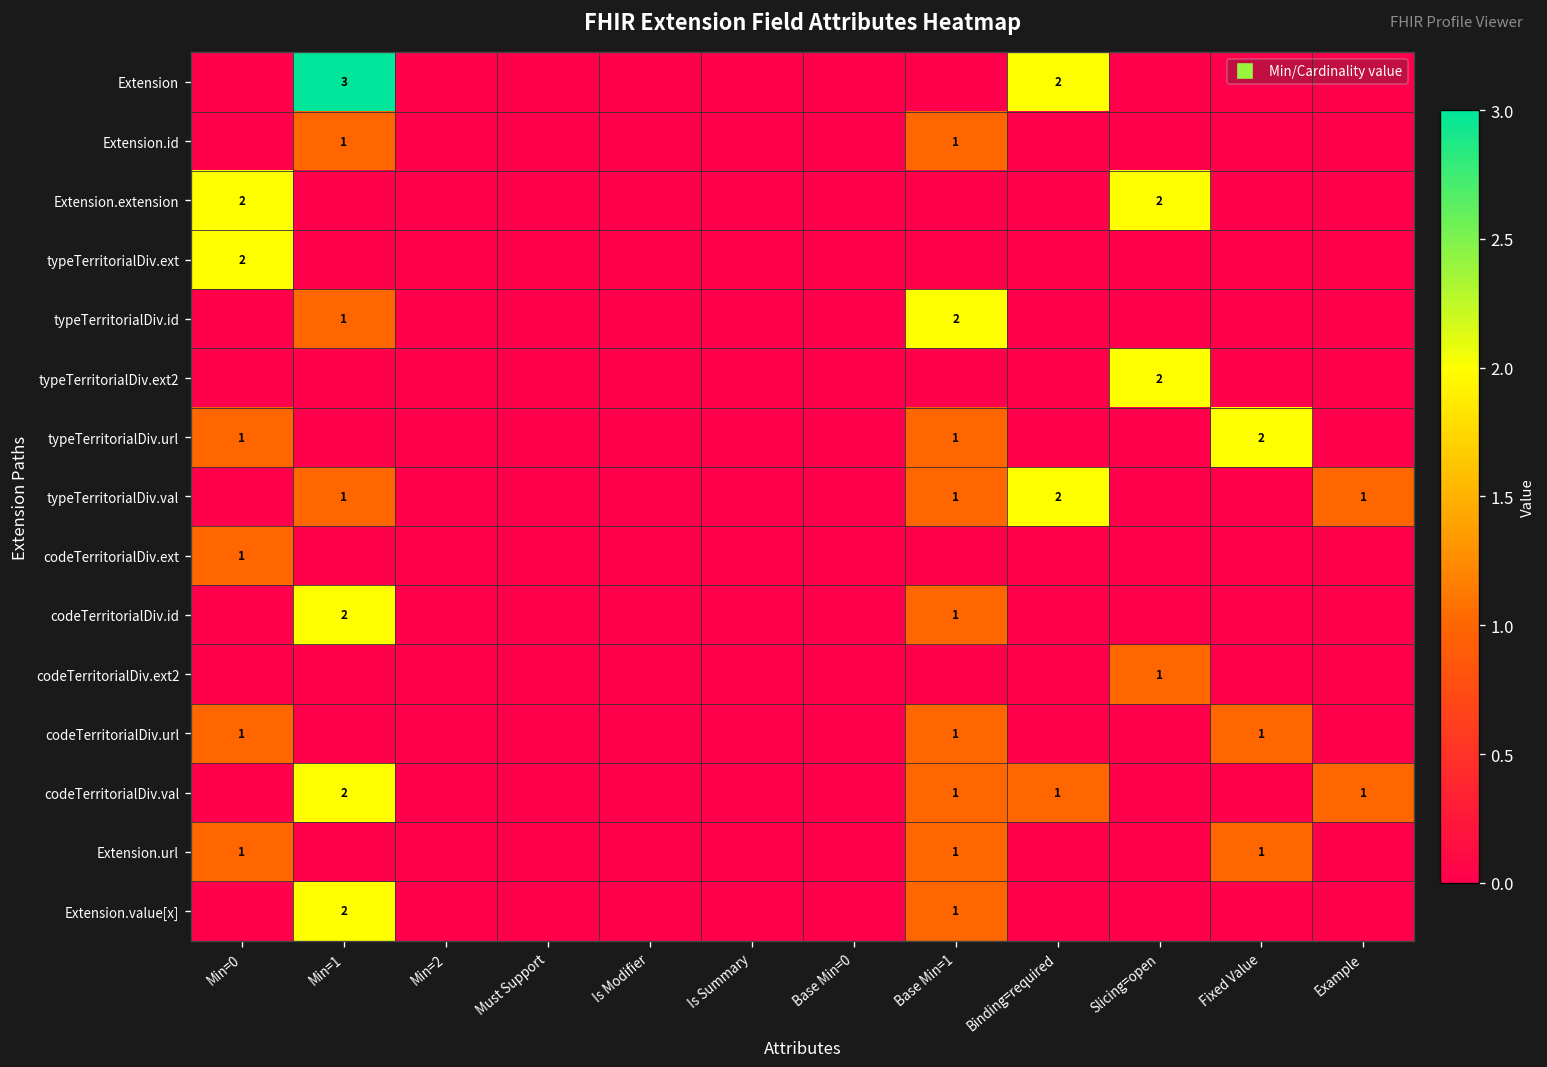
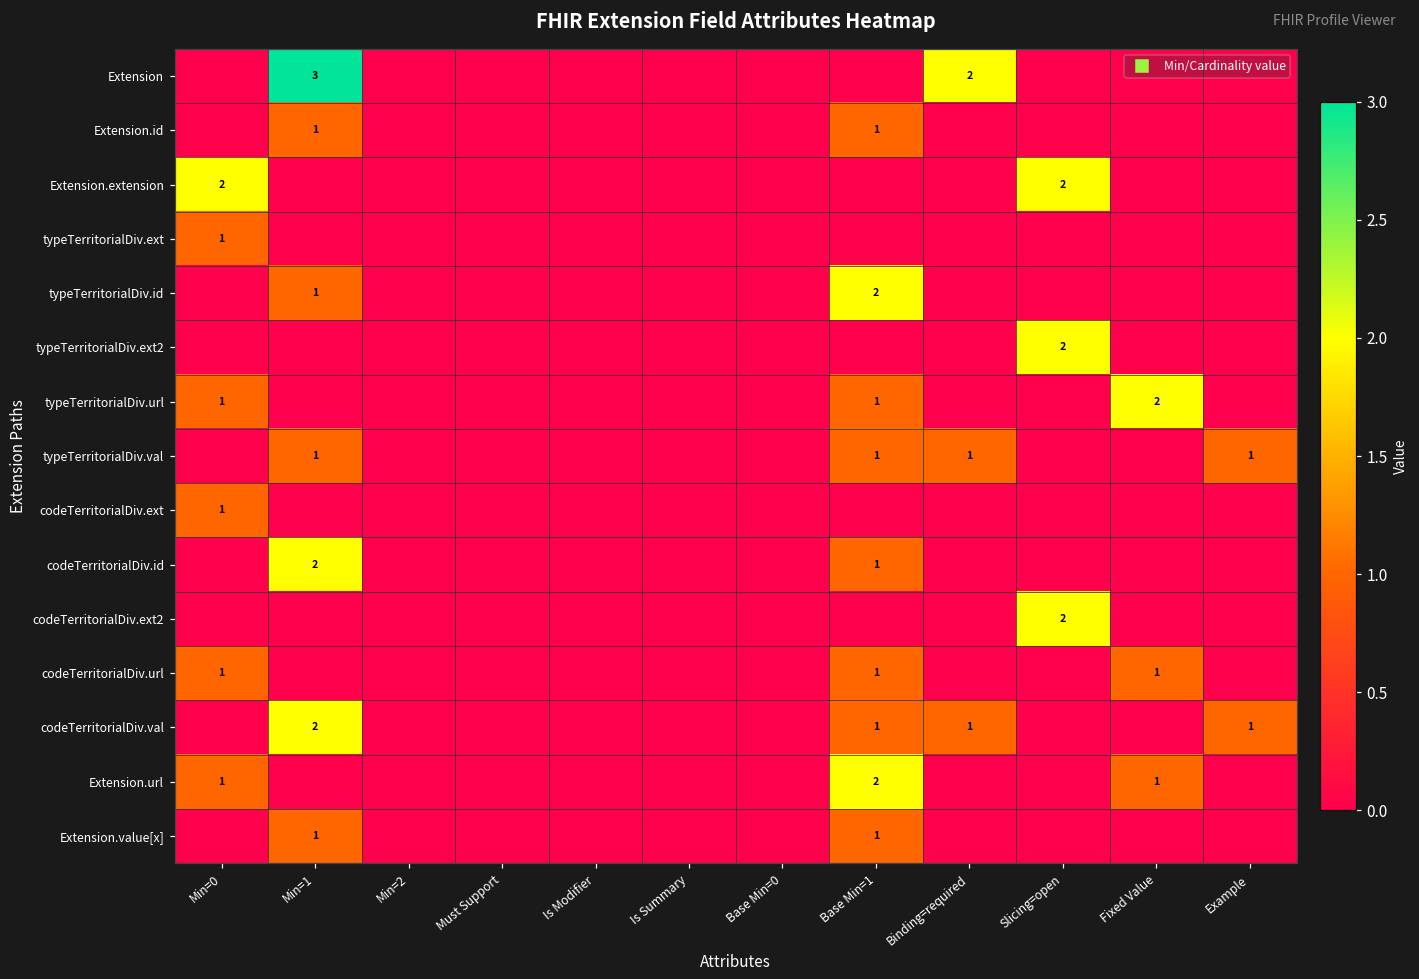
  {
    "Extension": {
      "Min=1": 3,
      "Binding=required": 2
    },
    "Extension.id": {
      "Min=1": 1,
      "Base Min=1": 1
    },
    "Extension.extension": {
      "Min=0": 2,
      "Slicing=open": 2
    },
    "typeTerritorialDiv.ext": {
-     "Min=0": 2
+     "Min=0": 1
    },
    "typeTerritorialDiv.id": {
      "Min=1": 1,
      "Base Min=1": 2
    },
    "typeTerritorialDiv.ext2": {
      "Slicing=open": 2
    },
    "typeTerritorialDiv.url": {
      "Min=0": 1,
      "Base Min=1": 1,
      "Fixed Value": 2
    },
    "typeTerritorialDiv.val": {
      "Min=1": 1,
      "Base Min=1": 1,
-     "Binding=required": 2,
+     "Binding=required": 1,
      "Example": 1
    },
    "codeTerritorialDiv.ext": {
      "Min=0": 1
    },
    "codeTerritorialDiv.id": {
      "Min=1": 2,
      "Base Min=1": 1
    },
    "codeTerritorialDiv.ext2": {
-     "Slicing=open": 1
+     "Slicing=open": 2
    },
    "codeTerritorialDiv.url": {
      "Min=0": 1,
      "Base Min=1": 1,
      "Fixed Value": 1
    },
    "codeTerritorialDiv.val": {
      "Min=1": 2,
      "Base Min=1": 1,
      "Binding=required": 1,
      "Example": 1
    },
    "Extension.url": {
      "Min=0": 1,
-     "Base Min=1": 1,
+     "Base Min=1": 2,
      "Fixed Value": 1
    },
    "Extension.value[x]": {
-     "Min=1": 2,
+     "Min=1": 1,
      "Base Min=1": 1
    }
  }
